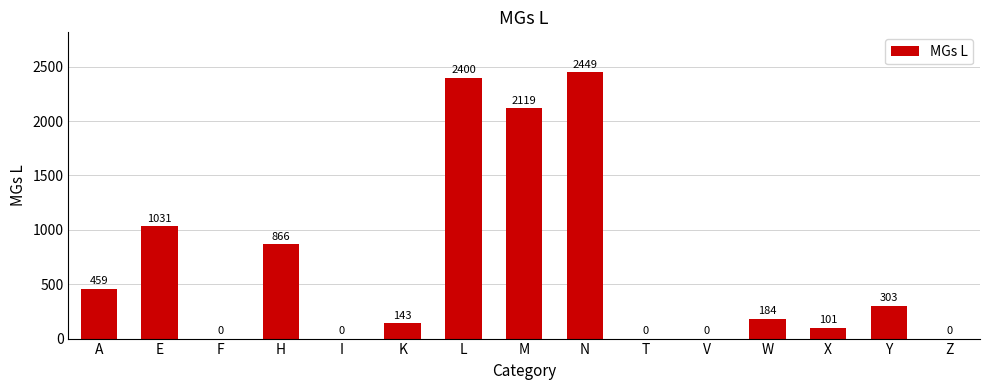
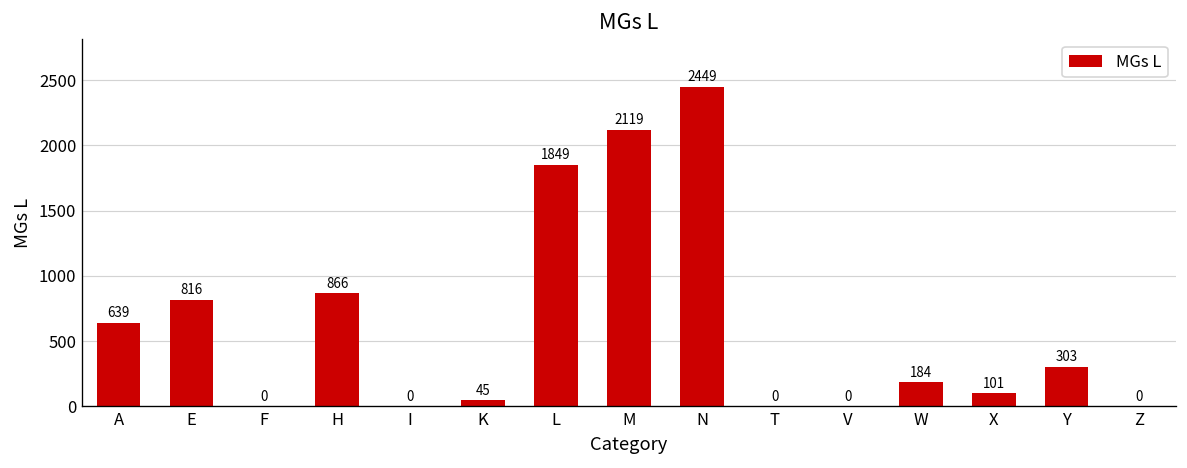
  {
-   "A": 459,
-   "E": 1031,
+   "A": 639,
+   "E": 816,
    "F": 0,
    "H": 866,
    "I": 0,
-   "K": 143,
-   "L": 2400,
+   "K": 45,
+   "L": 1849,
    "M": 2119,
    "N": 2449,
    "T": 0,
    "V": 0,
    "W": 184,
    "X": 101,
    "Y": 303,
    "Z": 0
  }
